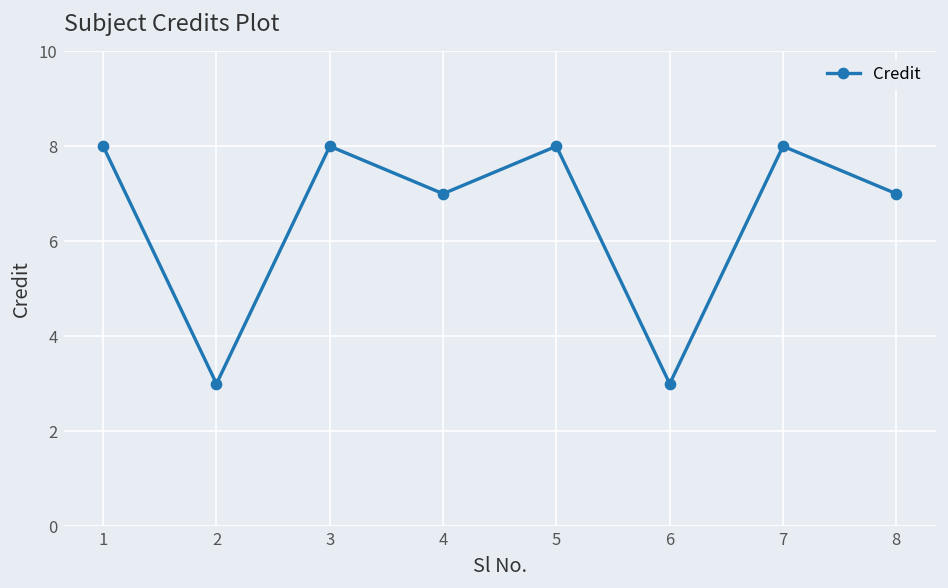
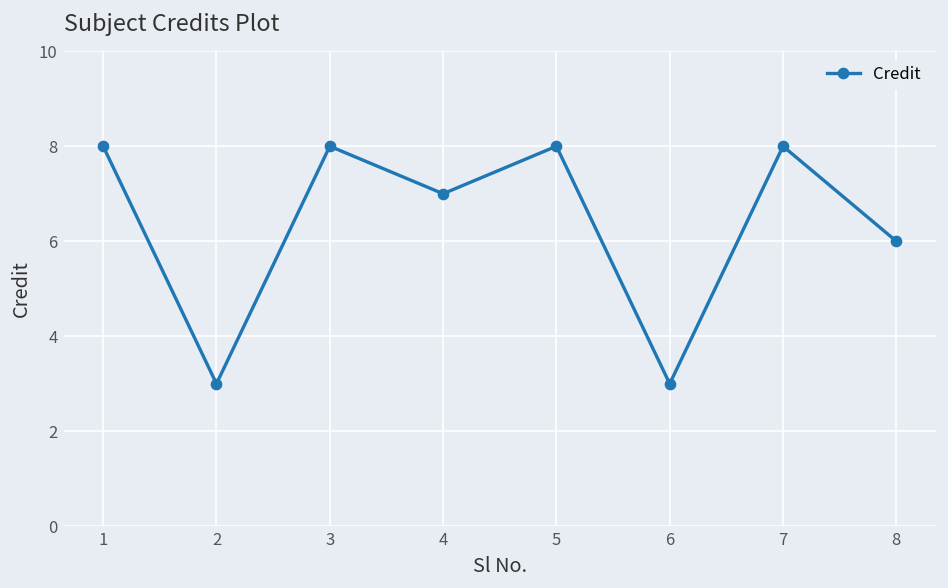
  {
    "1": 8,
    "2": 3,
    "3": 8,
    "4": 7,
    "5": 8,
    "6": 3,
    "7": 8,
-   "8": 7
+   "8": 6
  }
